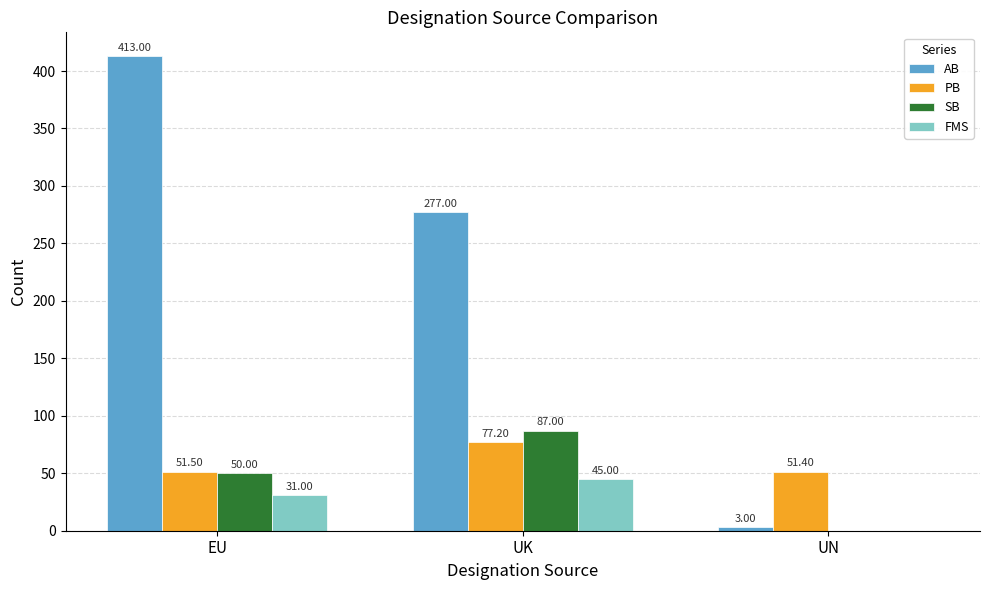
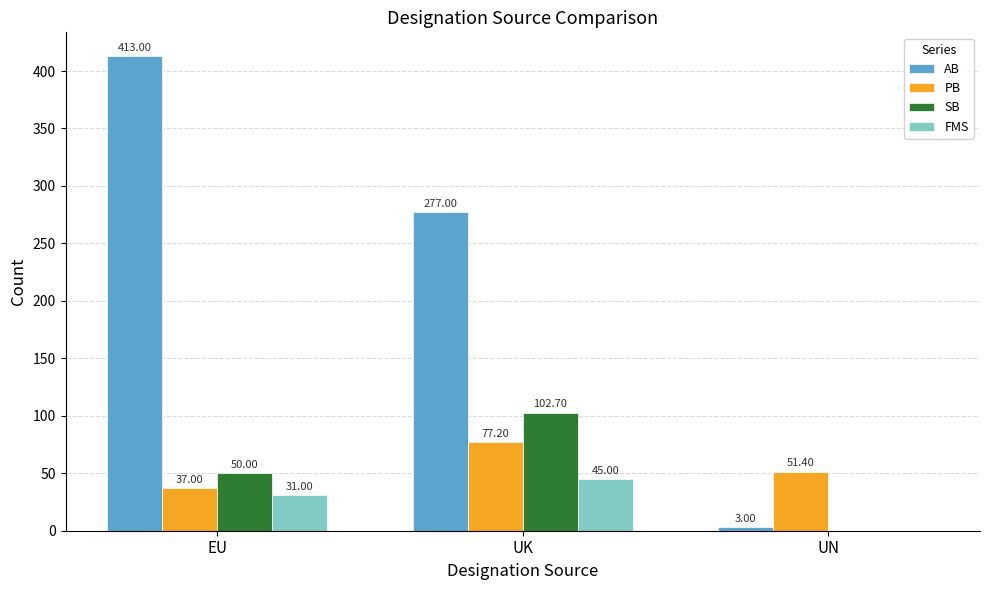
  {
    "PB": {
-     "EU": 51.50,
+     "EU": 37.00,
      "UK": 77.20,
      "UN": 51.40
    },
    "SB": {
      "EU": 50.00,
-     "UK": 87.00
+     "UK": 102.70
    }
  }
